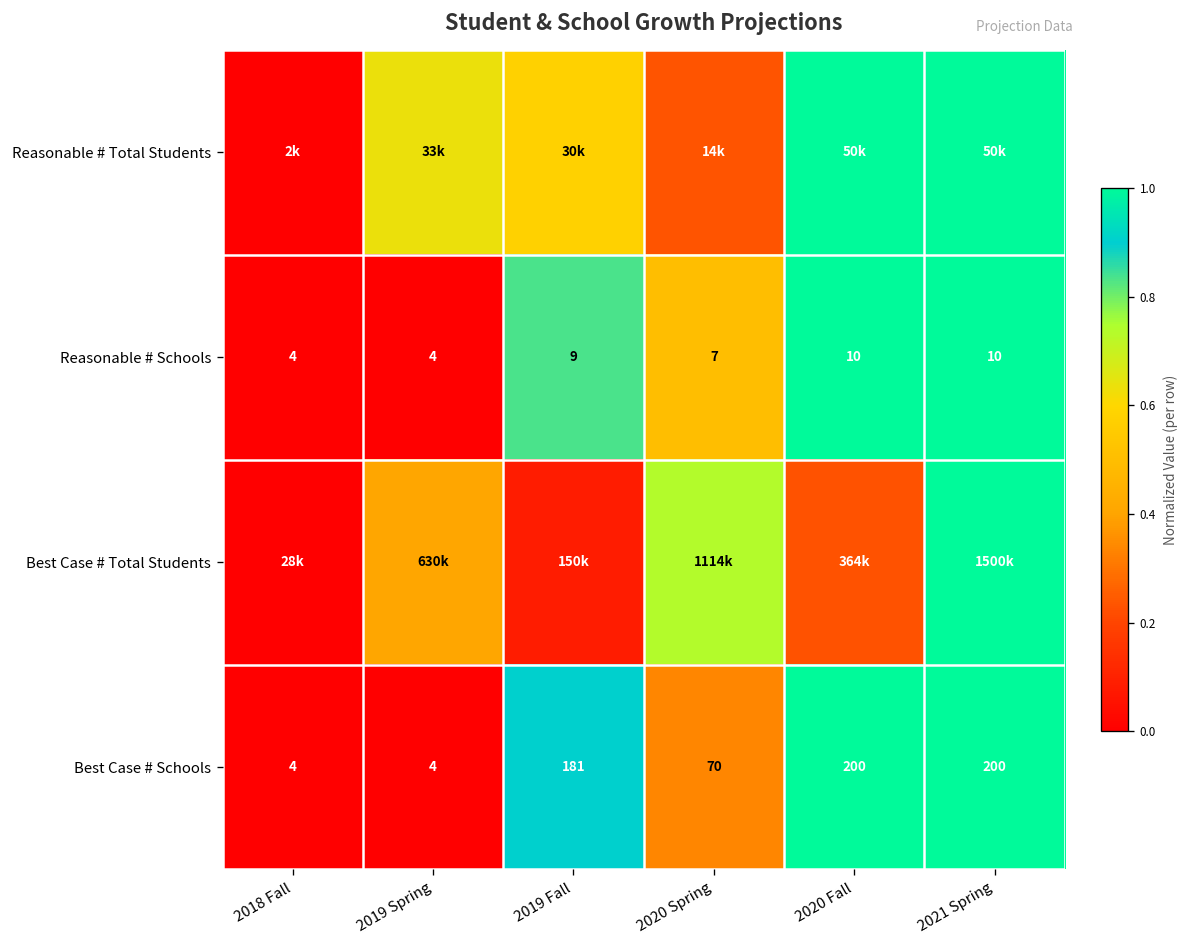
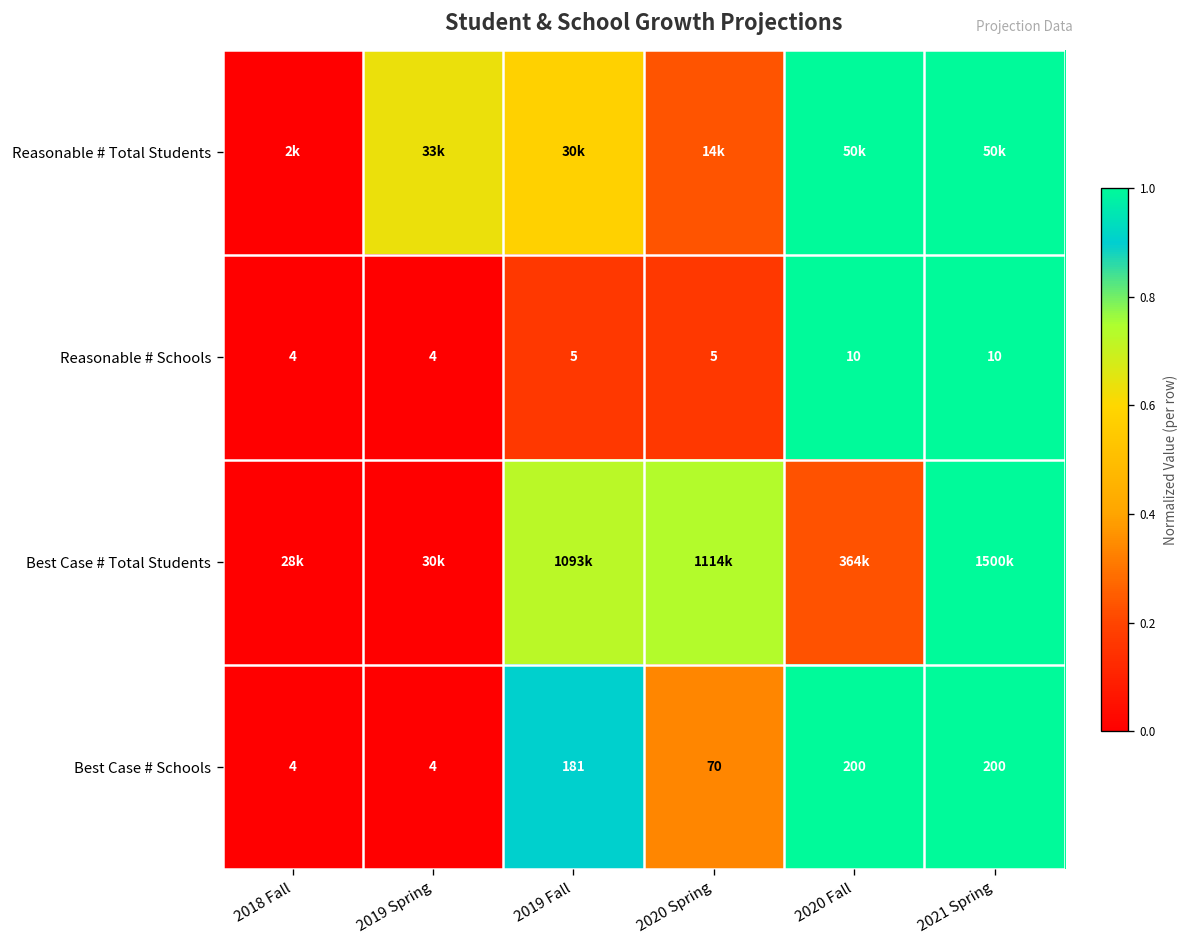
  {
    "Reasonable # Total Students": {
      "2018 Fall": "2k",
      "2019 Spring": "33k",
      "2019 Fall": "30k",
      "2020 Spring": "14k",
      "2020 Fall": "50k",
      "2021 Spring": "50k"
    },
    "Reasonable # Schools": {
      "2018 Fall": "4",
      "2019 Spring": "4",
-     "2019 Fall": "9",
-     "2020 Spring": "7",
+     "2019 Fall": "5",
+     "2020 Spring": "5",
      "2020 Fall": "10",
      "2021 Spring": "10"
    },
    "Best Case # Total Students": {
      "2018 Fall": "28k",
-     "2019 Spring": "630k",
-     "2019 Fall": "150k",
+     "2019 Spring": "30k",
+     "2019 Fall": "1093k",
      "2020 Spring": "1114k",
      "2020 Fall": "364k",
      "2021 Spring": "1500k"
    },
    "Best Case # Schools": {
      "2018 Fall": "4",
      "2019 Spring": "4",
      "2019 Fall": "181",
      "2020 Spring": "70",
      "2020 Fall": "200",
      "2021 Spring": "200"
    }
  }
